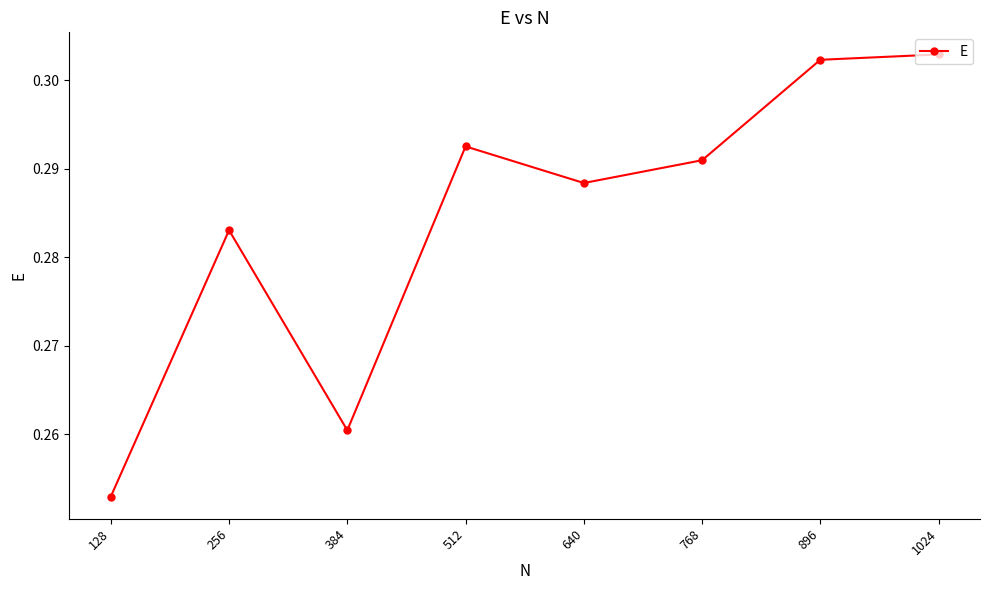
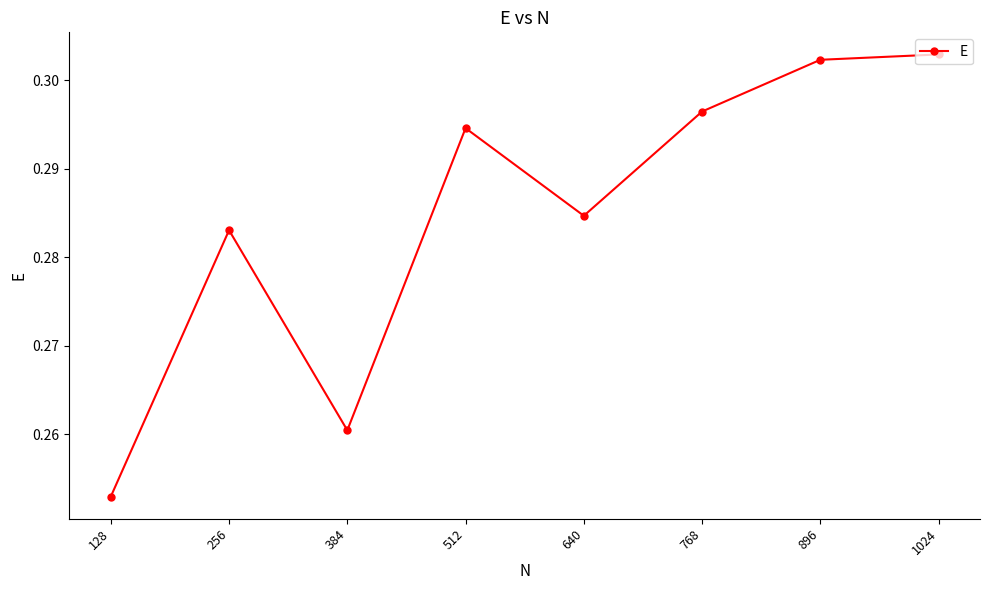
  {
    "128": 0.253,
    "256": 0.283,
    "384": 0.260,
-   "512": 0.293,
-   "640": 0.288,
-   "768": 0.291,
+   "512": 0.295,
+   "640": 0.285,
+   "768": 0.296,
    "896": 0.302
  }
